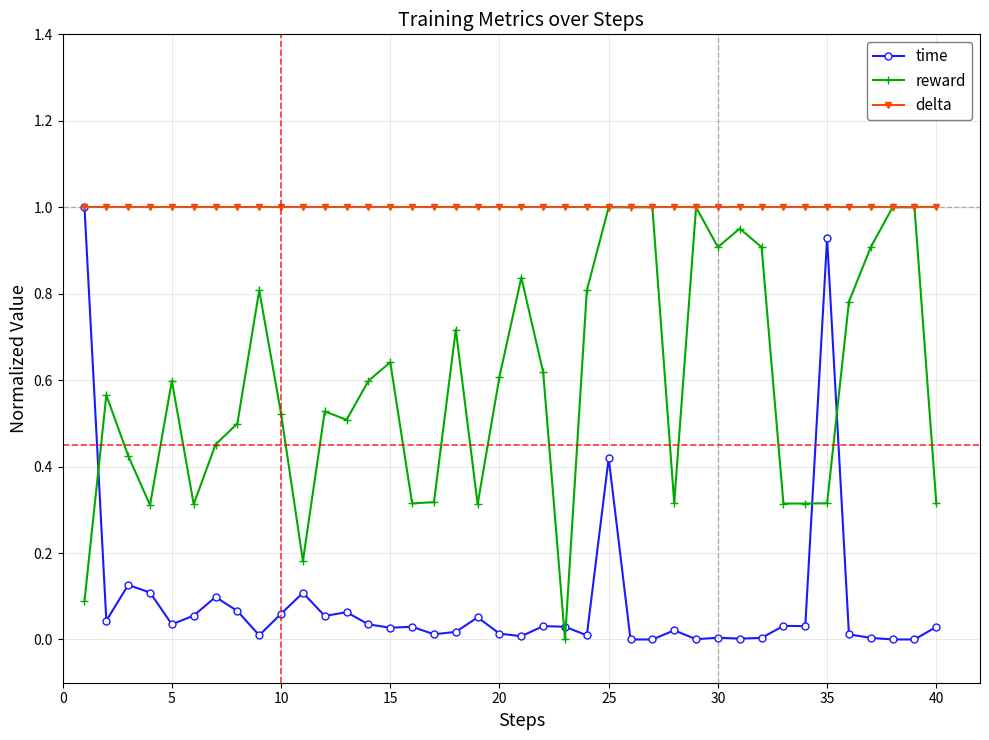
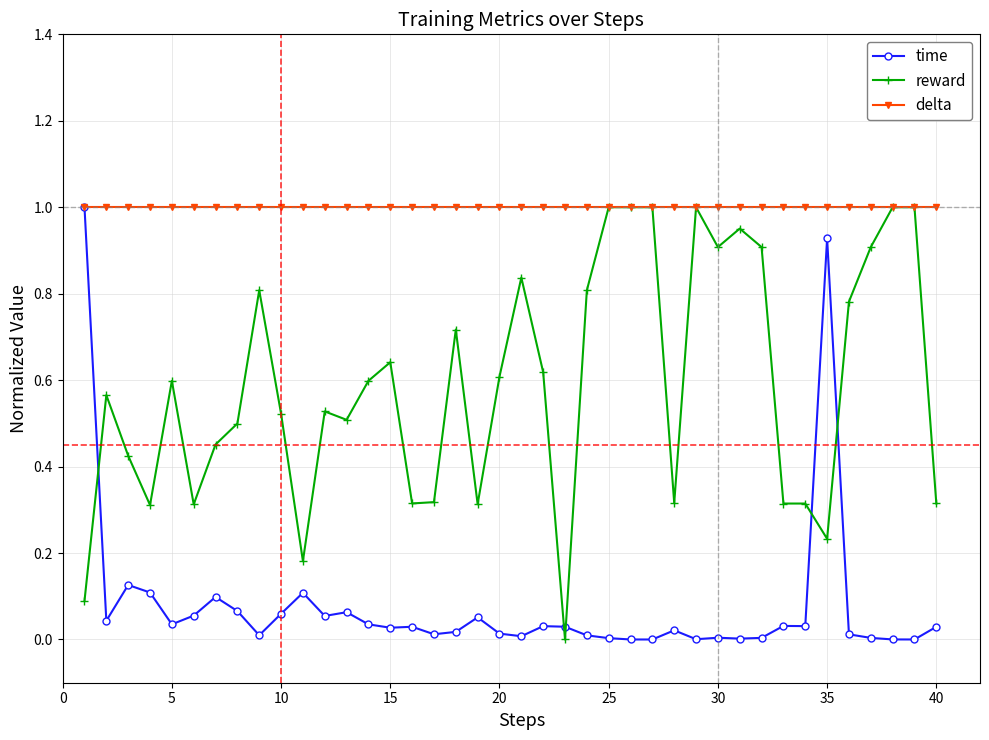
  {
    "time": {
      "5": 0.04,
      "10": 0.06,
      "15": 0.03,
      "20": 0.01,
-     "25": 0.42,
+     "25": 0.00,
      "30": 0.00,
      "35": 0.93,
      "40": 0.03
    },
    "reward": {
      "5": 0.60,
      "10": 0.52,
      "15": 0.64,
      "20": 0.61,
      "30": 0.91,
-     "35": 0.32,
+     "35": 0.23,
      "40": 0.31
    },
    "delta": {
      "5": 1.00,
      "10": 1.00,
      "15": 1.00,
      "20": 1.00,
      "30": 1.00,
      "35": 1.00,
      "40": 1.00
    }
  }
